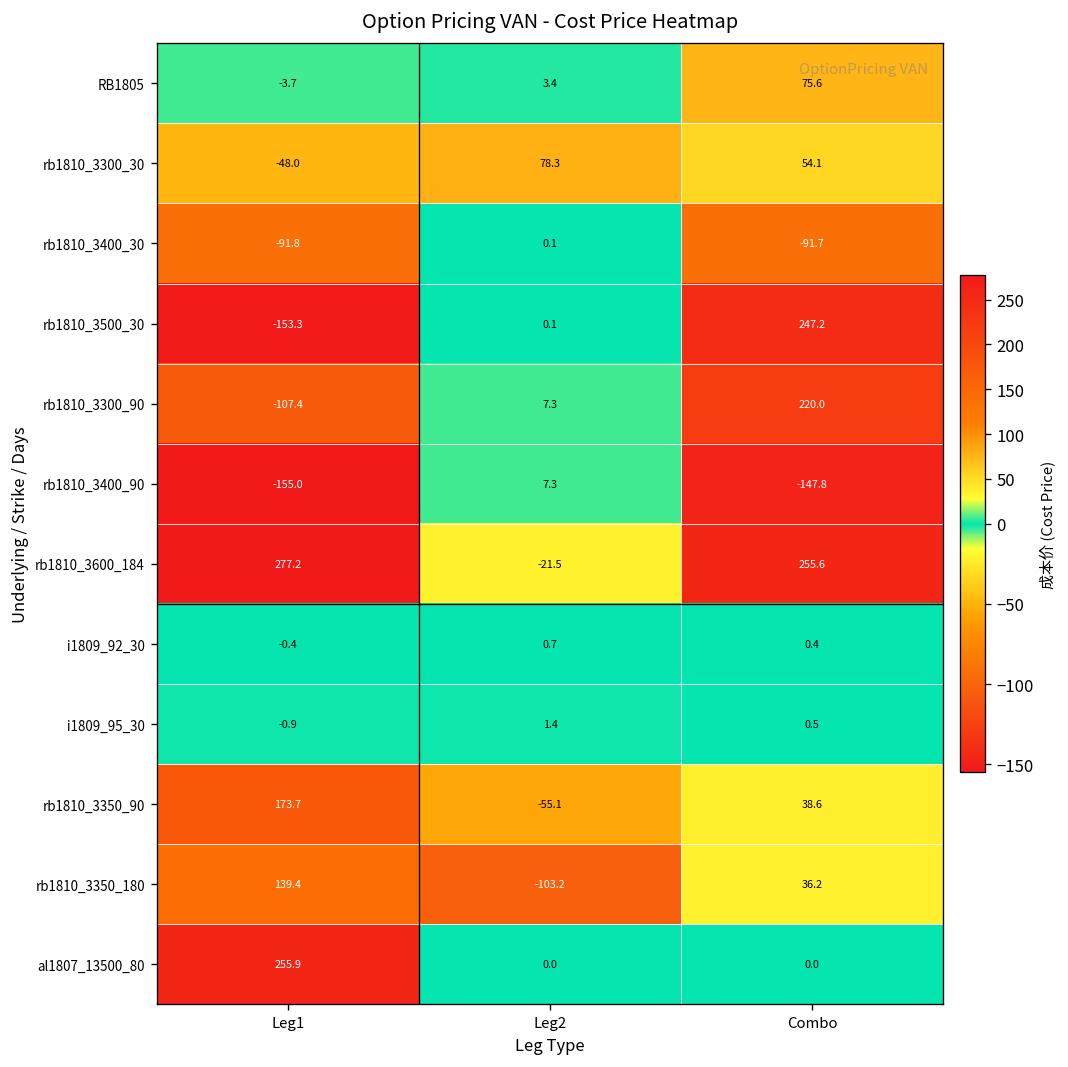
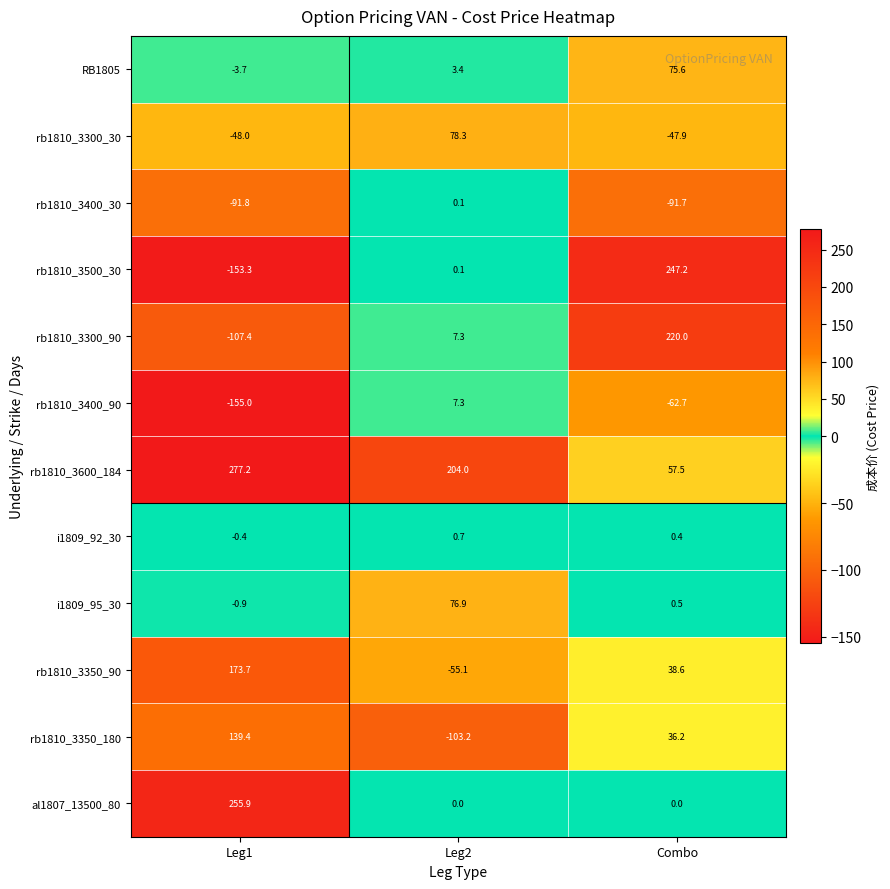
  {
    "RB1805": {
      "Leg1": -3.7,
      "Leg2": 3.4
    },
    "rb1810_3300_30": {
      "Leg1": -48.0,
      "Leg2": 78.3,
-     "Combo": 54.1
+     "Combo": -47.9
    },
    "rb1810_3400_30": {
      "Leg1": -91.8,
      "Leg2": 0.1,
      "Combo": -91.7
    },
    "rb1810_3500_30": {
      "Leg1": -153.3,
      "Leg2": 0.1,
      "Combo": 247.2
    },
    "rb1810_3300_90": {
      "Leg1": -107.4,
      "Leg2": 7.3,
      "Combo": 220.0
    },
    "rb1810_3400_90": {
      "Leg1": -155.0,
      "Leg2": 7.3,
-     "Combo": -147.8
+     "Combo": -62.7
    },
    "rb1810_3600_184": {
      "Leg1": 277.2,
-     "Leg2": -21.5,
-     "Combo": 255.6
+     "Leg2": 204.0,
+     "Combo": 57.5
    },
    "i1809_92_30": {
      "Leg1": -0.4,
      "Leg2": 0.7,
      "Combo": 0.4
    },
    "i1809_95_30": {
      "Leg1": -0.9,
-     "Leg2": 1.4,
+     "Leg2": 76.9,
      "Combo": 0.5
    },
    "rb1810_3350_90": {
      "Leg1": 173.7,
      "Leg2": -55.1,
      "Combo": 38.6
    },
    "rb1810_3350_180": {
      "Leg1": 139.4,
      "Leg2": -103.2,
      "Combo": 36.2
    },
    "al1807_13500_80": {
      "Leg1": 255.9,
      "Leg2": 0.0,
      "Combo": 0.0
    }
  }
